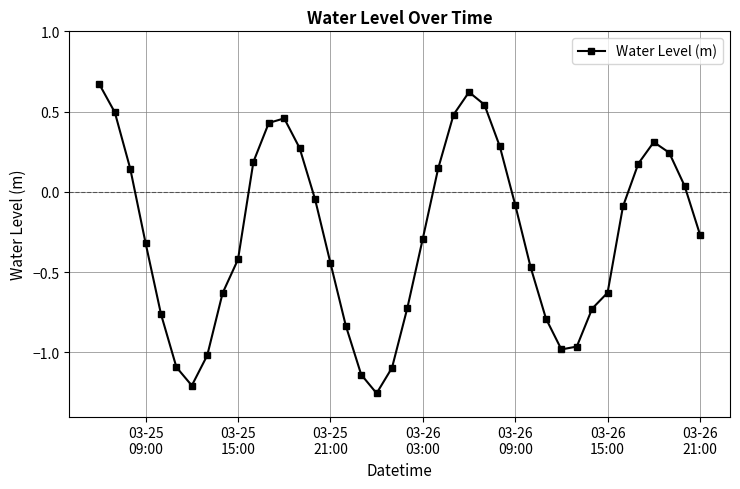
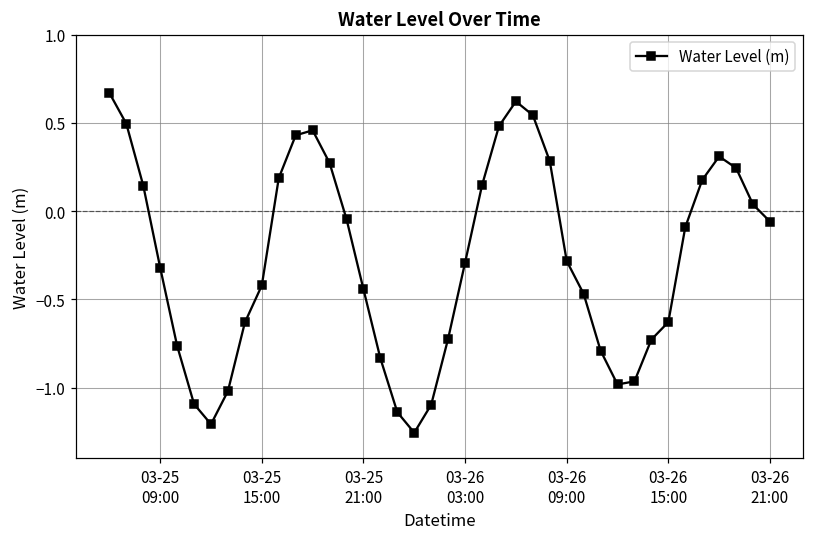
  {
    "03-25 09:00": -0.32,
    "03-25 15:00": -0.42,
    "03-25 21:00": -0.44,
    "03-26 03:00": -0.29,
-   "03-26 09:00": -0.08,
+   "03-26 09:00": -0.28,
    "03-26 15:00": -0.63,
-   "03-26 21:00": -0.27
+   "03-26 21:00": -0.06
  }
